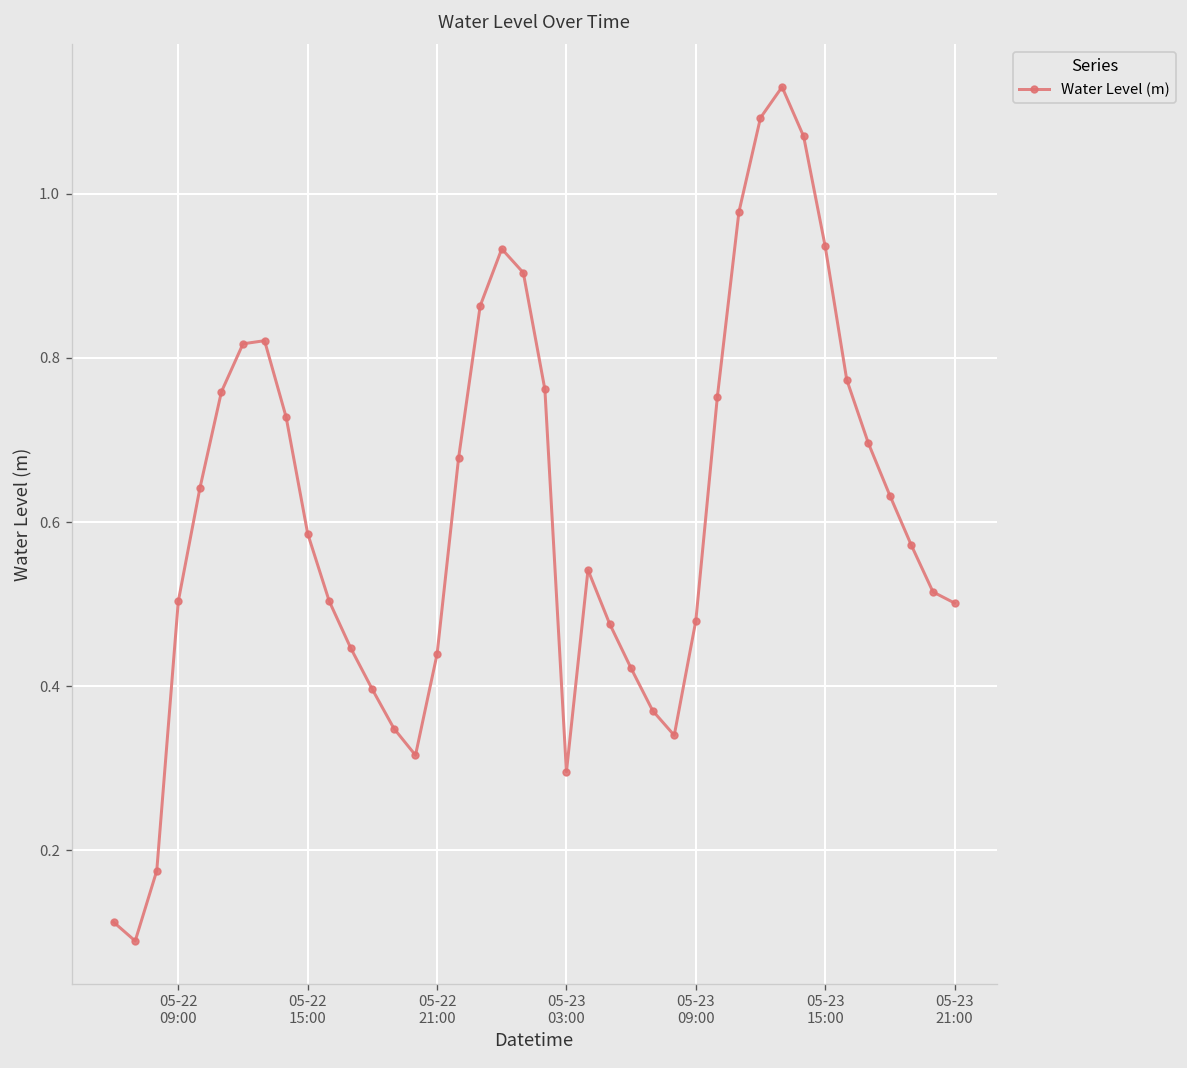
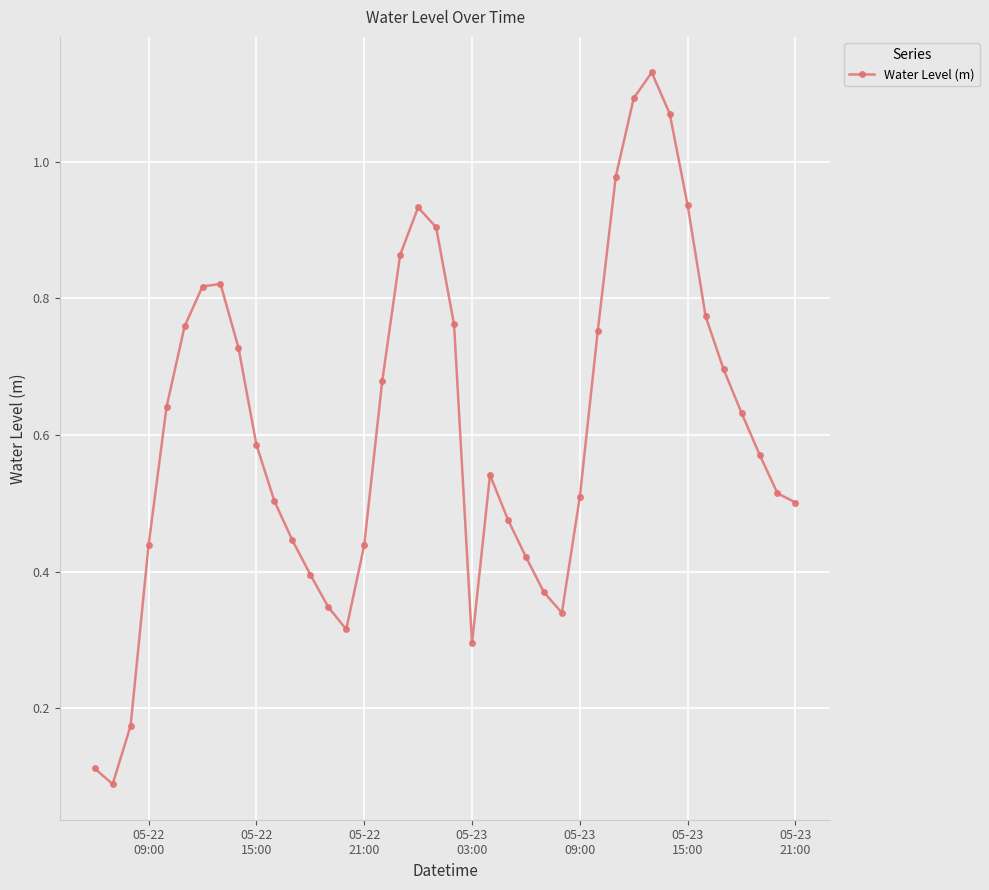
  {
-   "05-22 09:00": 0.50,
+   "05-22 09:00": 0.44,
    "05-22 15:00": 0.59,
    "05-22 21:00": 0.44,
    "05-23 03:00": 0.30,
-   "05-23 09:00": 0.48,
+   "05-23 09:00": 0.51,
    "05-23 15:00": 0.94,
    "05-23 21:00": 0.50
  }
